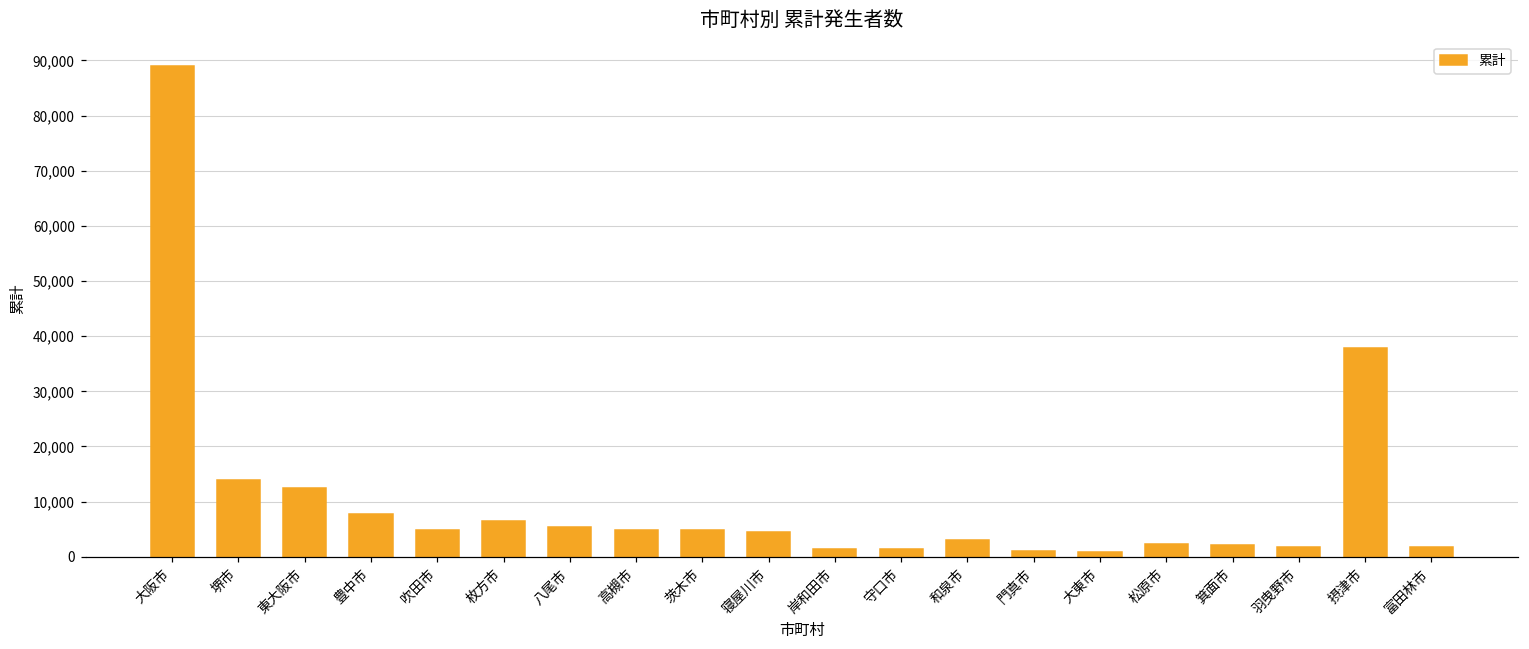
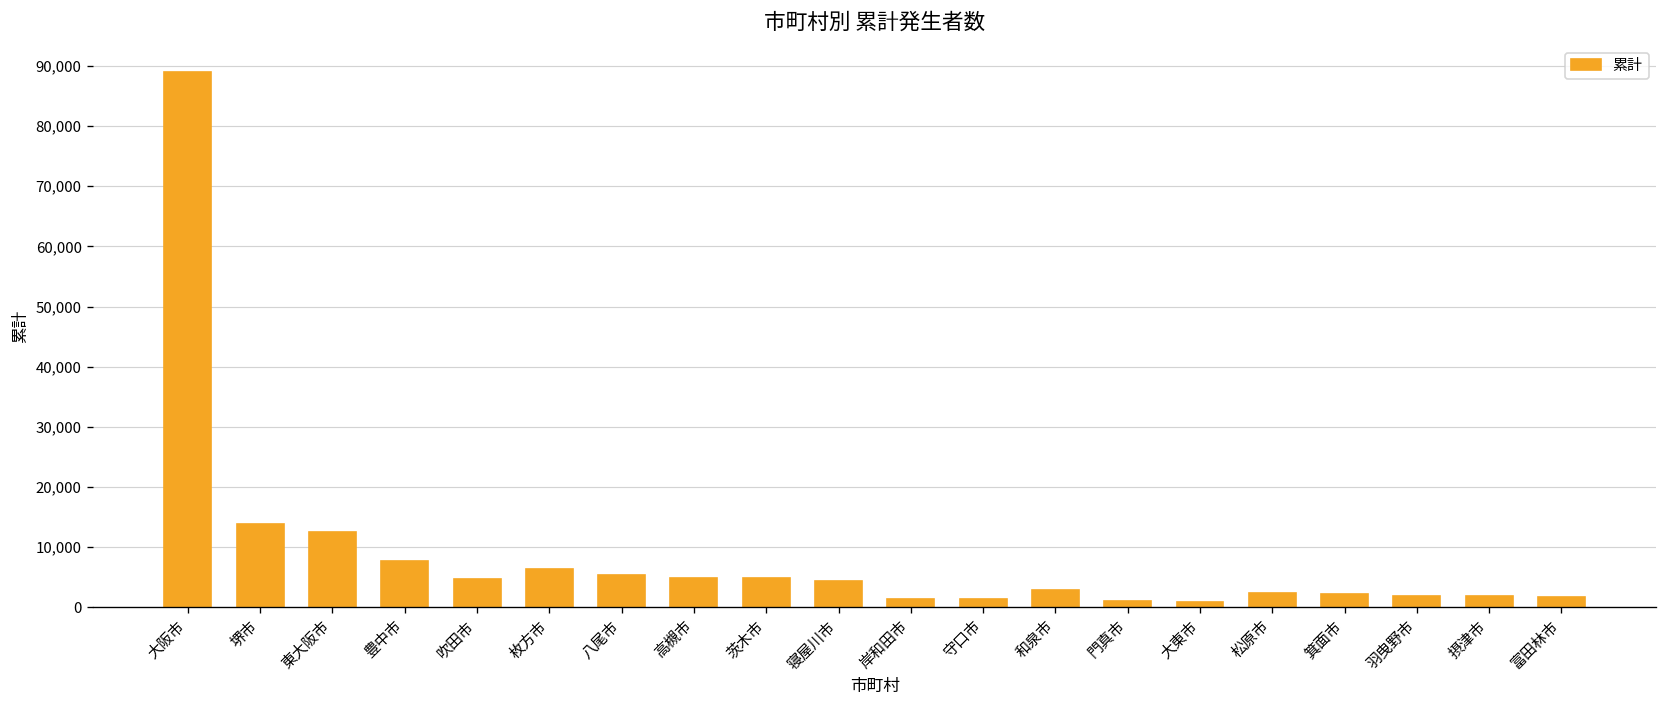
  {
    "大阪市": "89,000",
    "堺市": "14,000",
    "東大阪市": "12,000",
    "豊中市": "8,000",
    "吹田市": "5,000",
    "枚方市": "6,000",
    "八尾市": "5,000",
    "高槻市": "5,000",
    "茨木市": "5,000",
    "寝屋川市": "4,000",
    "岸和田市": "1,000",
    "守口市": "1,000",
    "和泉市": "3,000",
    "門真市": "1,000",
    "大東市": "1,000",
    "松原市": "2,000",
    "箕面市": "2,000",
    "羽曳野市": "2,000",
-   "摂津市": "38,000",
+   "摂津市": "2,000",
    "富田林市": "2,000"
  }
